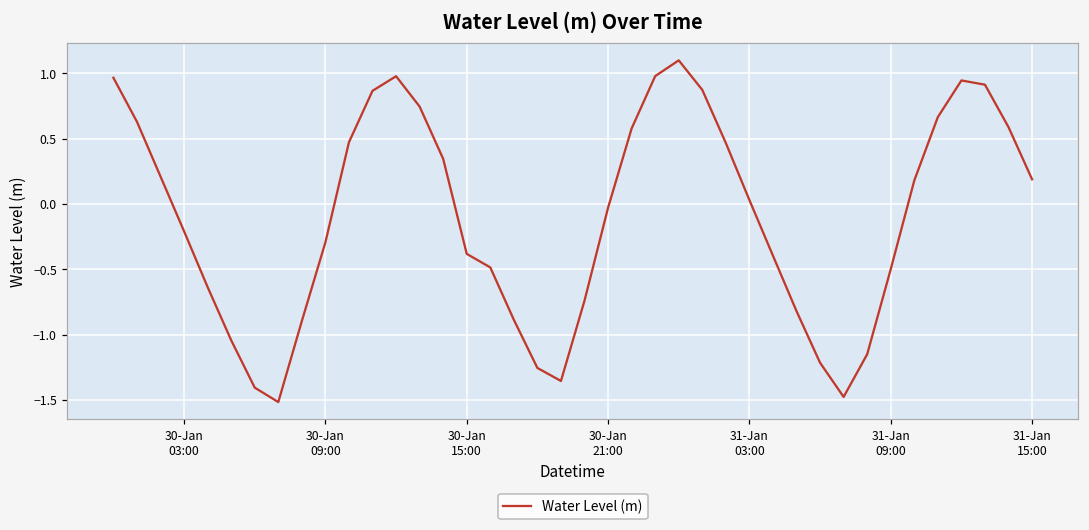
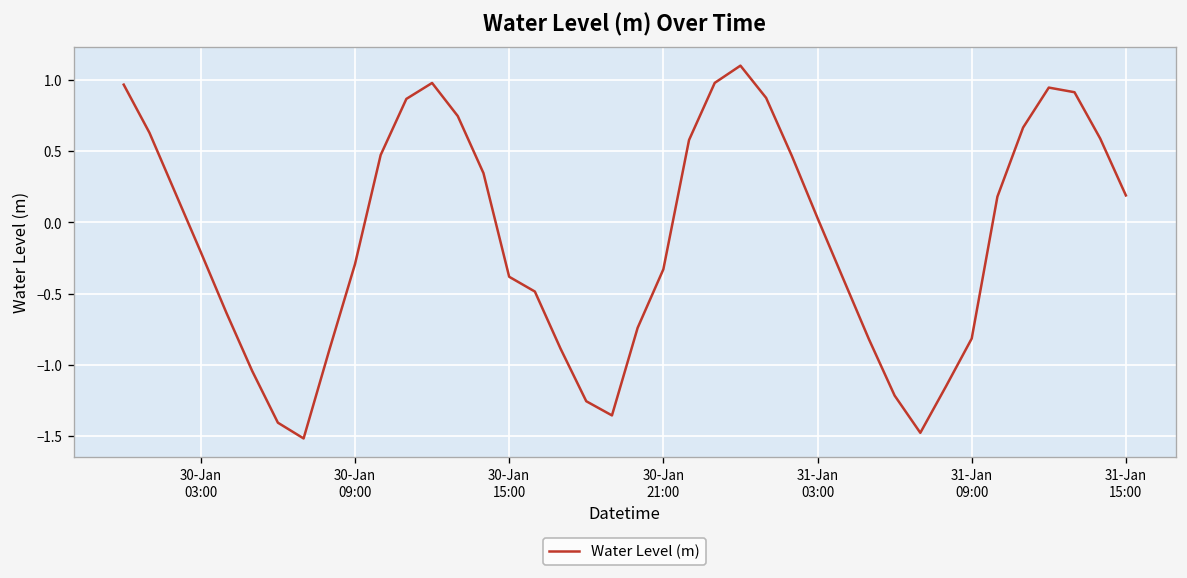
  {
    "30-Jan 03:00": -0.21,
    "30-Jan 09:00": -0.29,
    "30-Jan 15:00": -0.38,
-   "30-Jan 21:00": -0.03,
+   "30-Jan 21:00": -0.33,
    "31-Jan 03:00": 0.03,
-   "31-Jan 09:00": -0.50,
+   "31-Jan 09:00": -0.82,
    "31-Jan 15:00": 0.19
  }
